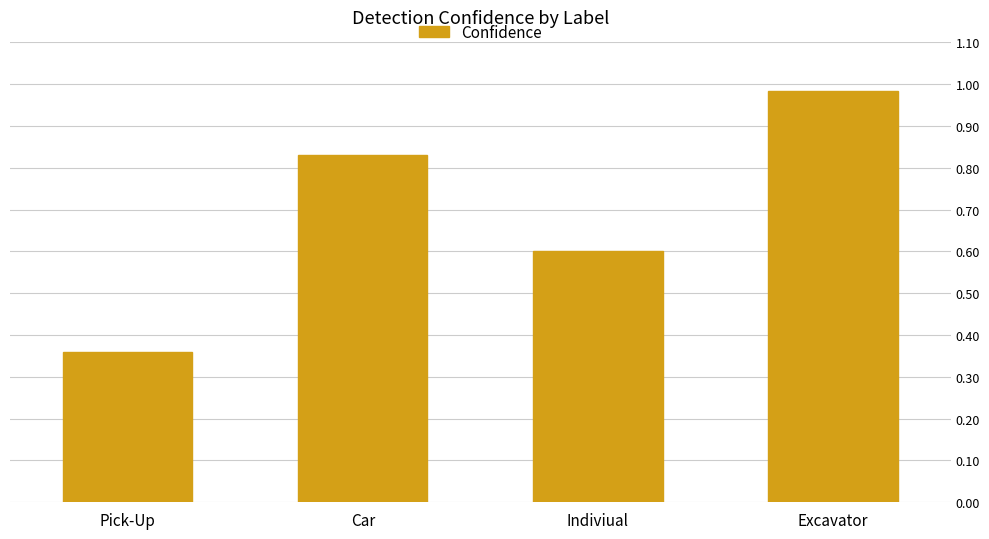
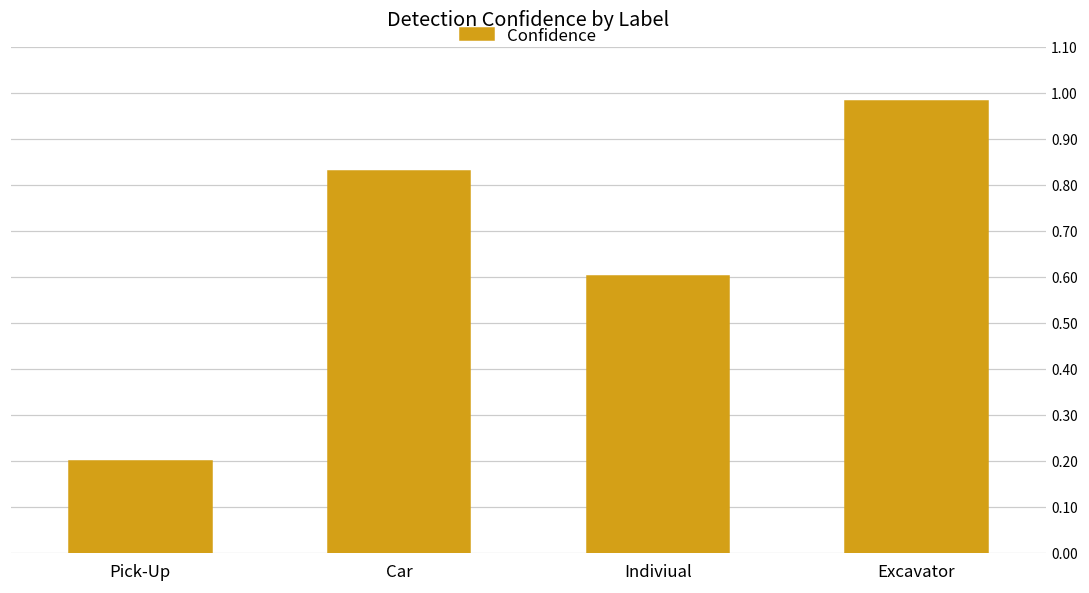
  {
-   "Pick-Up": 0.36,
+   "Pick-Up": 0.20,
    "Car": 0.83,
    "Indiviual": 0.60,
    "Excavator": 0.98
  }
